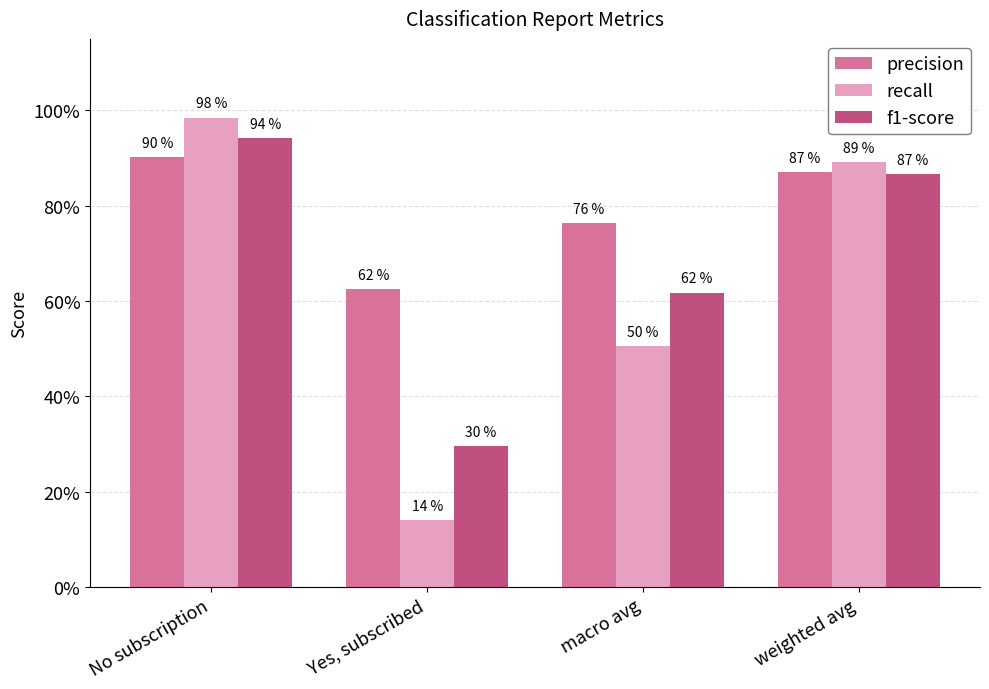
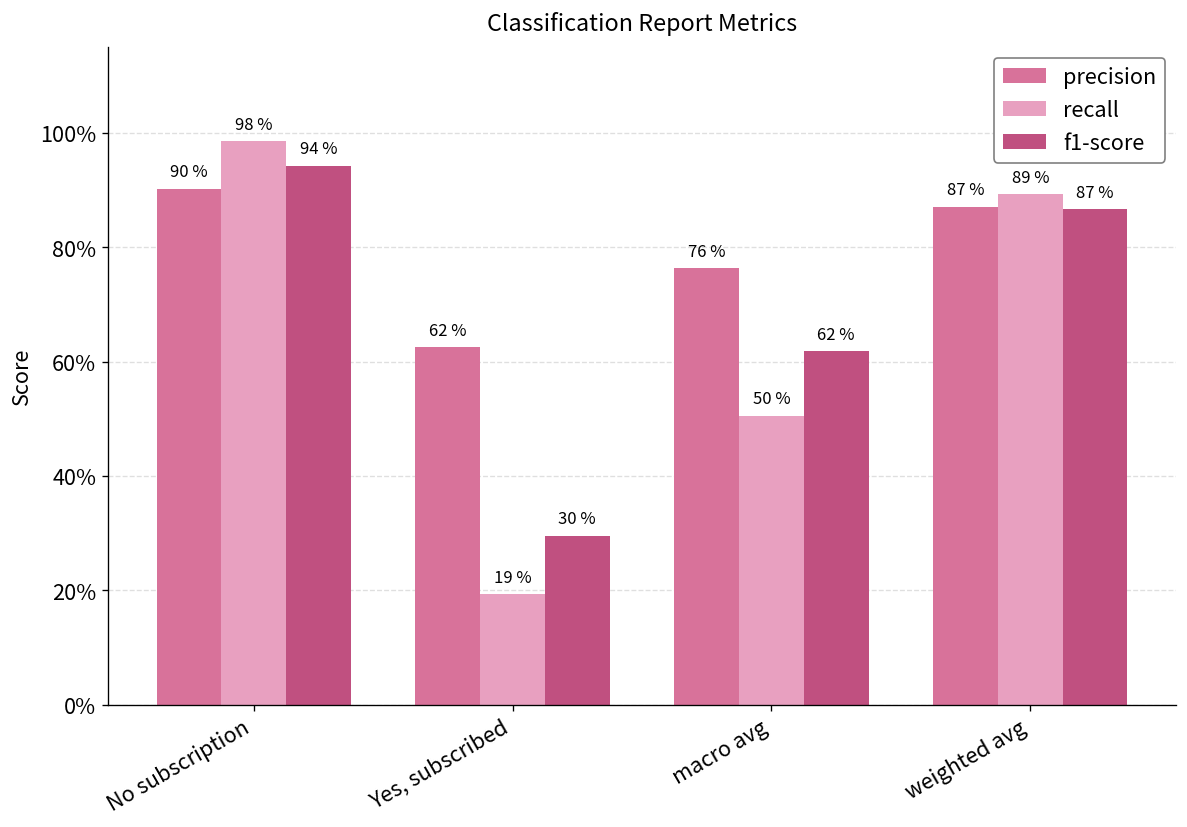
  {
    "recall": {
      "No subscription": "98 %",
-     "Yes, subscribed": "14 %",
+     "Yes, subscribed": "19 %",
      "macro avg": "50 %",
      "weighted avg": "89 %"
    }
  }
